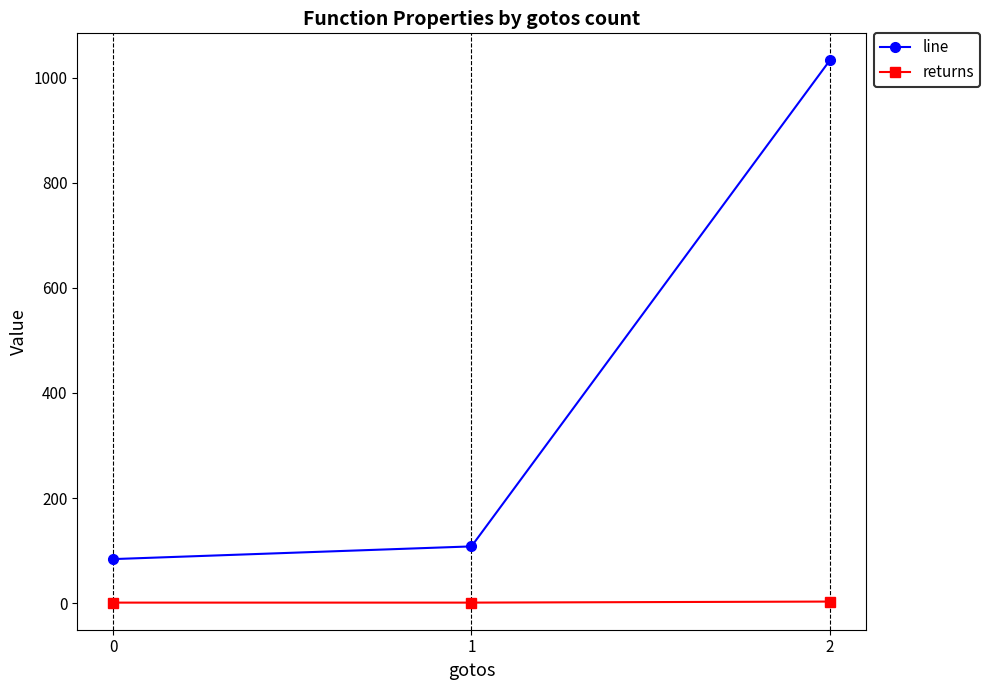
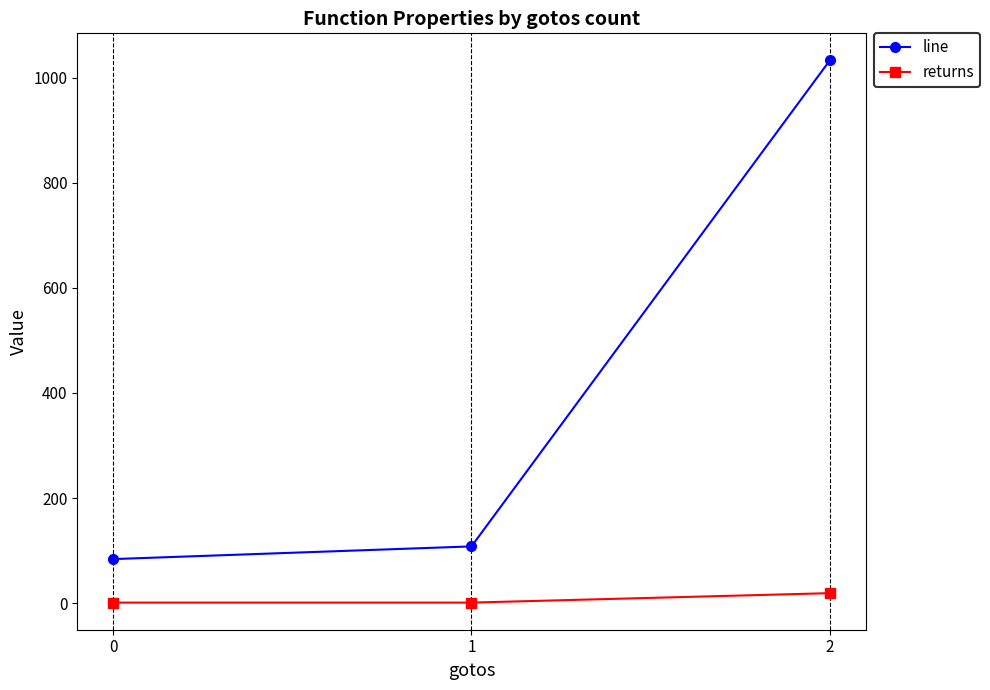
  {
    "line": {
      "0": 80,
      "1": 110,
      "2": 1030
    },
    "returns": {
      "0": 0,
      "1": 0,
-     "2": 0
+     "2": 20
    }
  }
